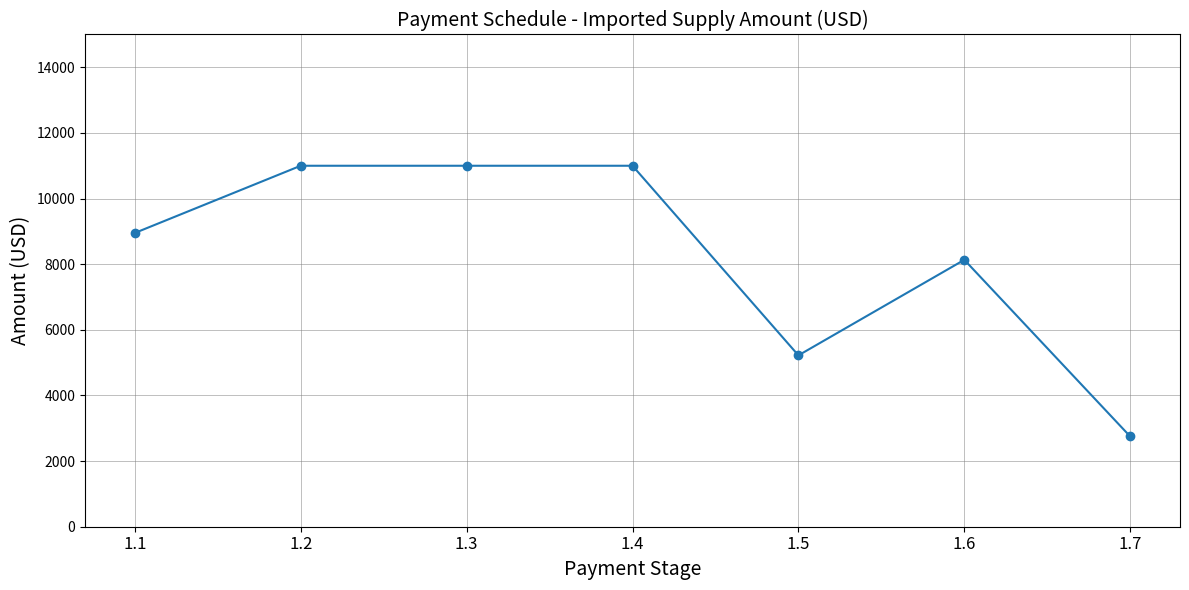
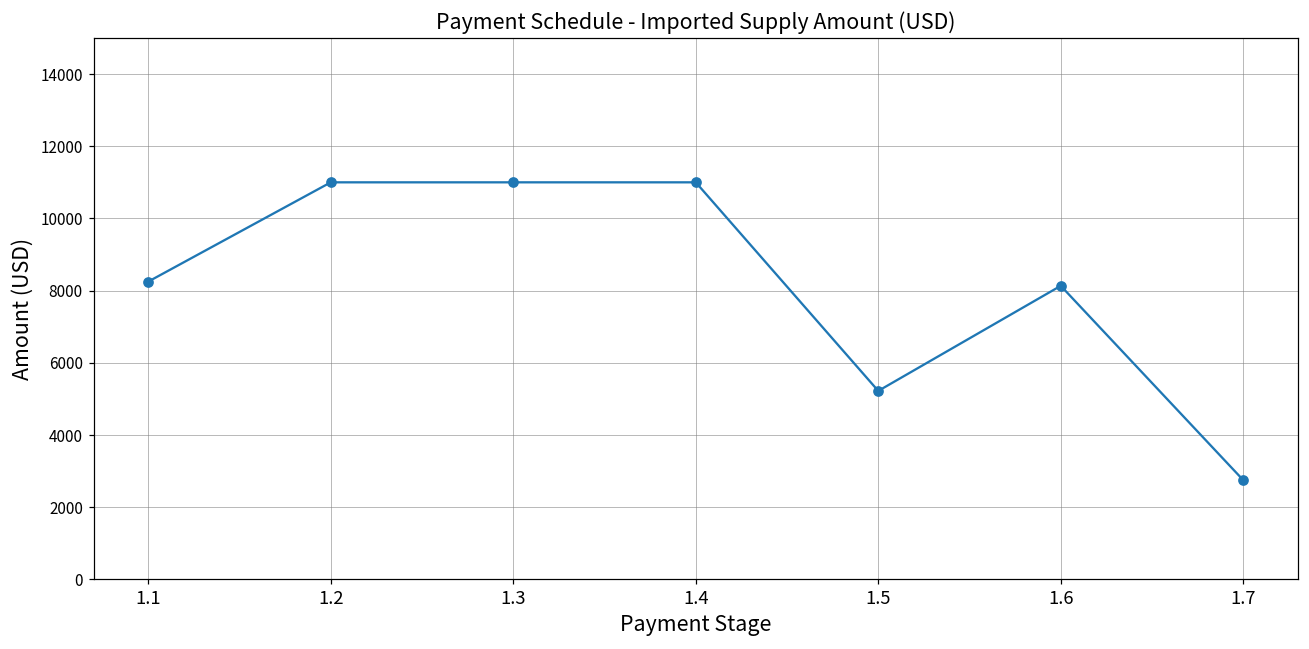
  {
-   "1.1": 9000,
+   "1.1": 8300,
    "1.2": 11000,
    "1.3": 11000,
    "1.4": 11000,
    "1.5": 5200,
    "1.6": 8100,
    "1.7": 2800
  }
